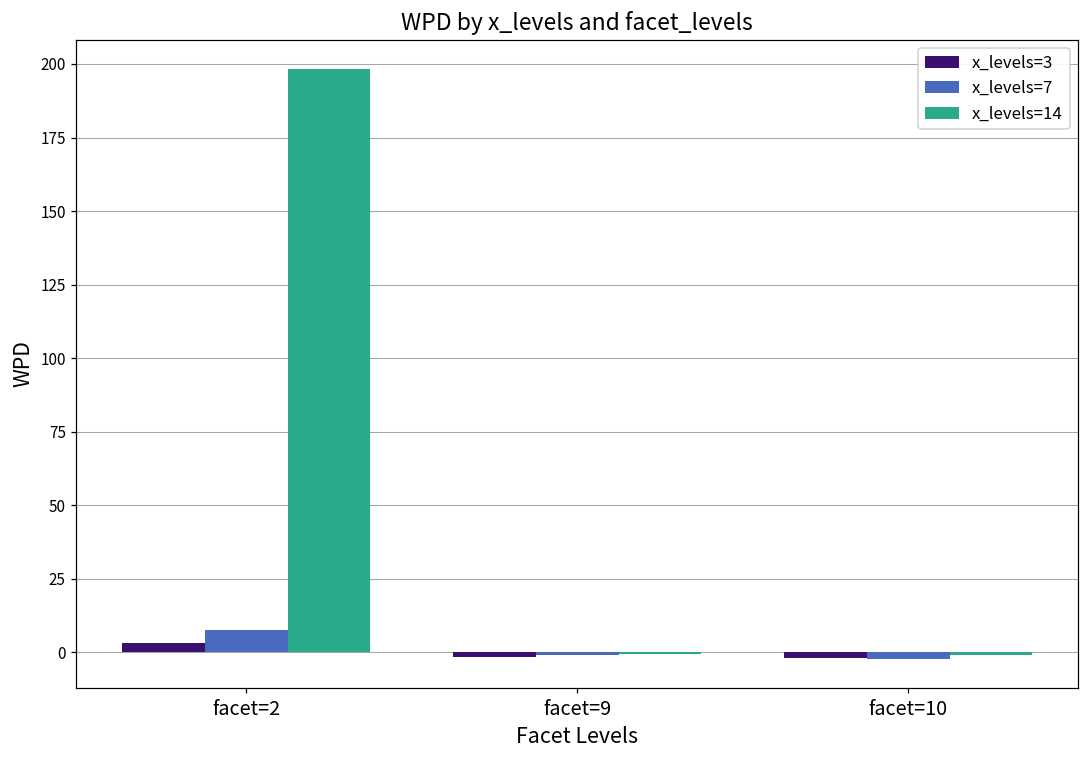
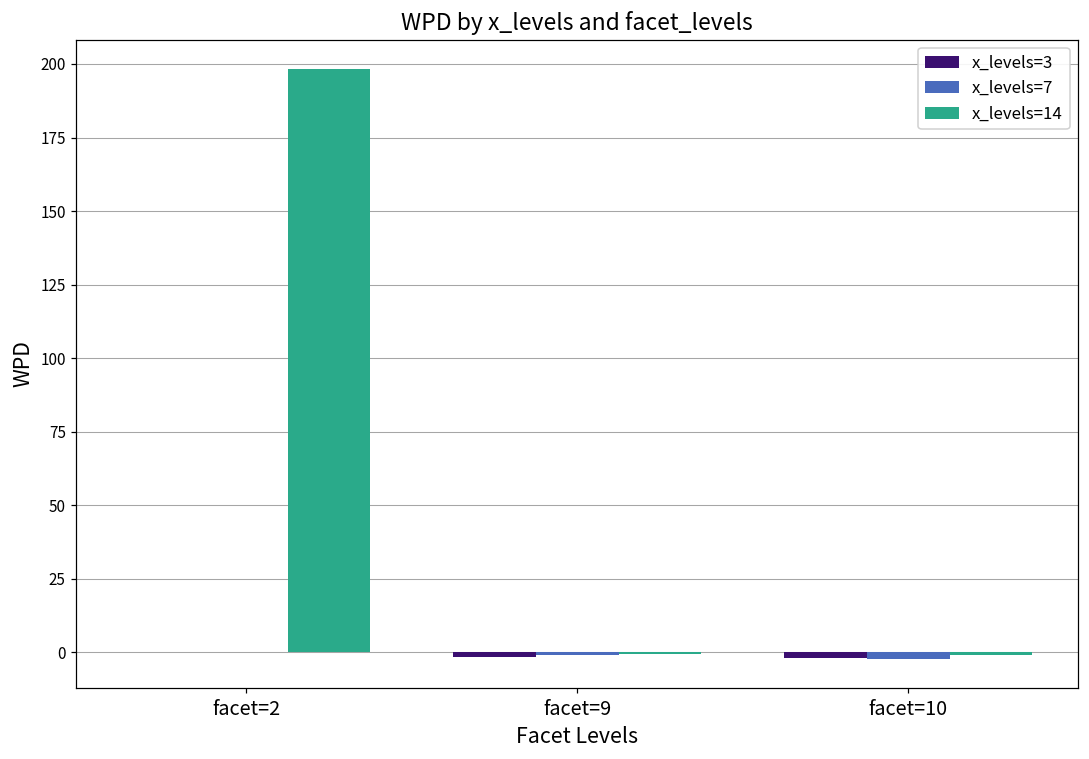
  {
    "x_levels=3": {
-     "facet=2": 3,
+     "facet=2": 0,
      "facet=9": -2,
      "facet=10": -2
    },
    "x_levels=7": {
-     "facet=2": 7,
+     "facet=2": 0,
      "facet=9": -1,
      "facet=10": -2
    },
    "x_levels=14": {
      "facet=2": 198
    }
  }
